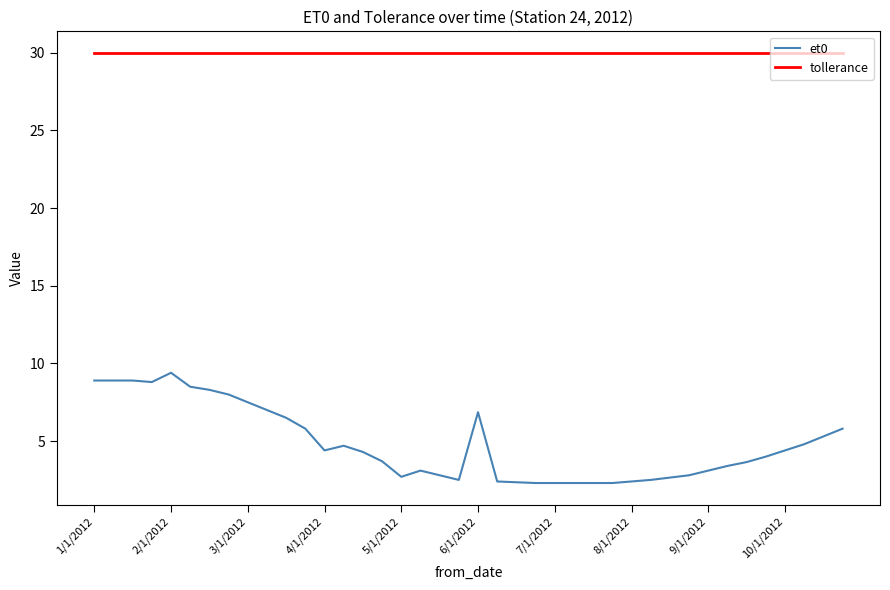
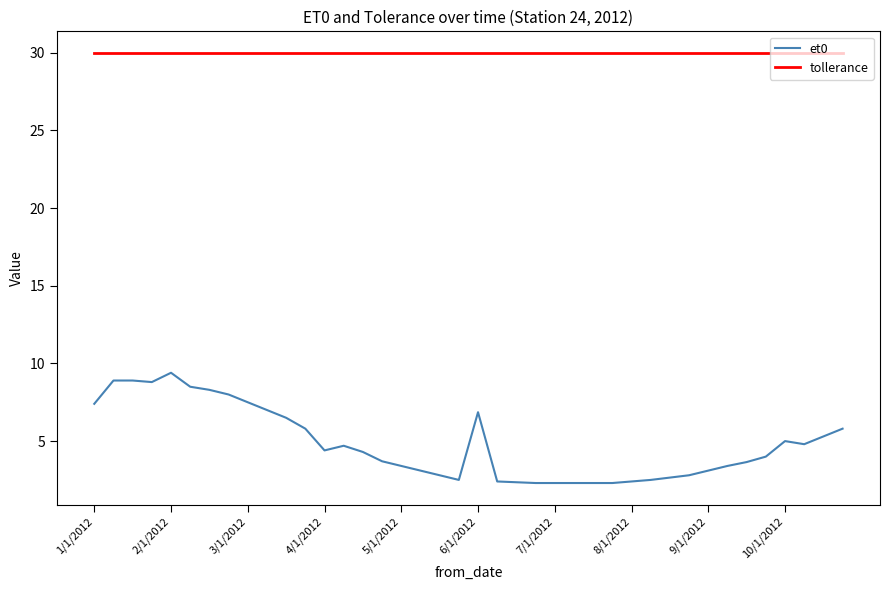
  {
    "et0": {
-     "1/1/2012": 8.9,
+     "1/1/2012": 7.4,
      "2/1/2012": 9.4,
      "3/1/2012": 7.5,
      "4/1/2012": 4.4,
-     "5/1/2012": 2.7,
+     "5/1/2012": 3.4,
      "6/1/2012": 6.9,
      "7/1/2012": 2.3,
      "8/1/2012": 2.4,
      "9/1/2012": 3.1,
-     "10/1/2012": 4.4
+     "10/1/2012": 5.0
    },
    "tollerance": {
      "1/1/2012": 30.0,
      "2/1/2012": 30.0,
      "3/1/2012": 30.0,
      "4/1/2012": 30.0,
      "5/1/2012": 30.0,
      "6/1/2012": 30.0,
      "7/1/2012": 30.0,
      "8/1/2012": 30.0,
      "9/1/2012": 30.0
    }
  }
